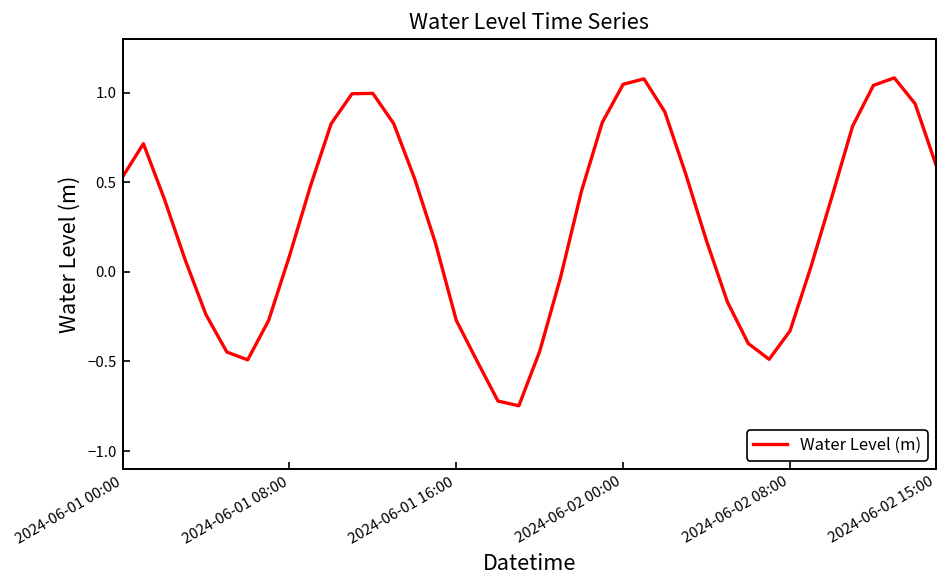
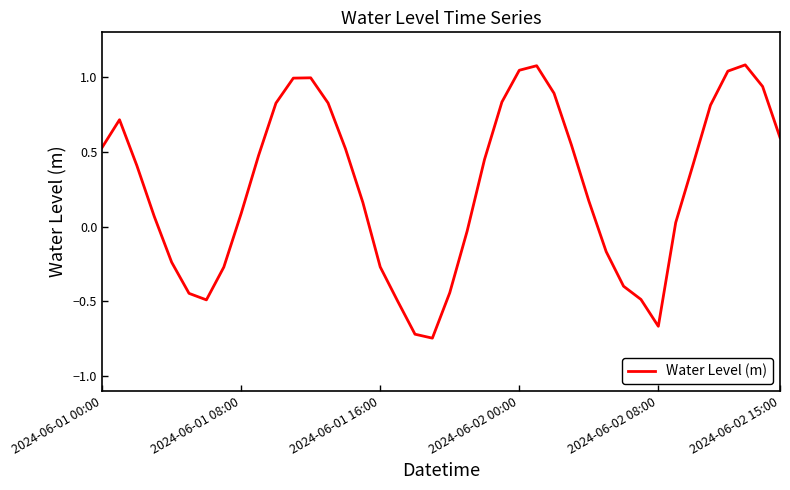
  {
    "2024-06-01 00:00": 0.53,
    "2024-06-01 08:00": 0.09,
    "2024-06-01 16:00": -0.27,
    "2024-06-02 00:00": 1.05,
-   "2024-06-02 08:00": -0.33,
+   "2024-06-02 08:00": -0.67,
    "2024-06-02 15:00": 0.60
  }
